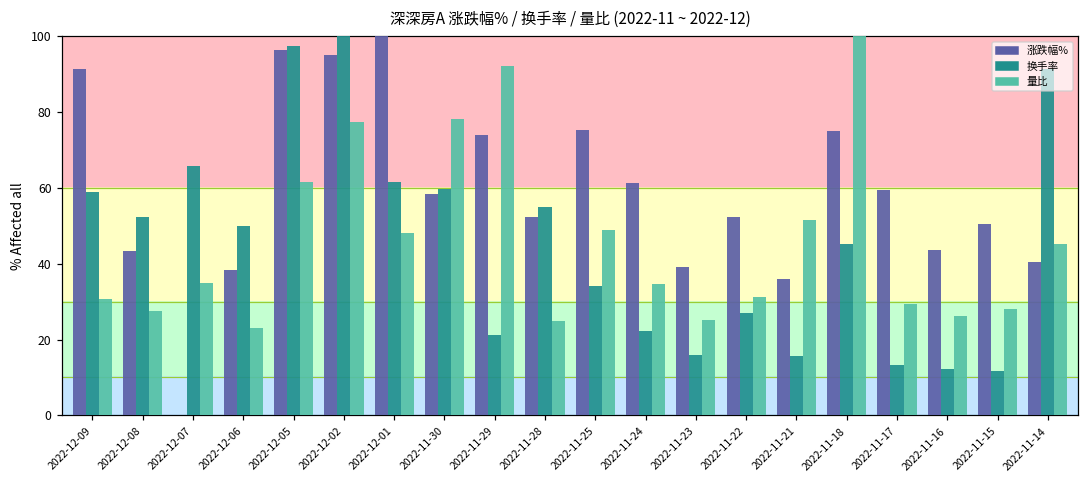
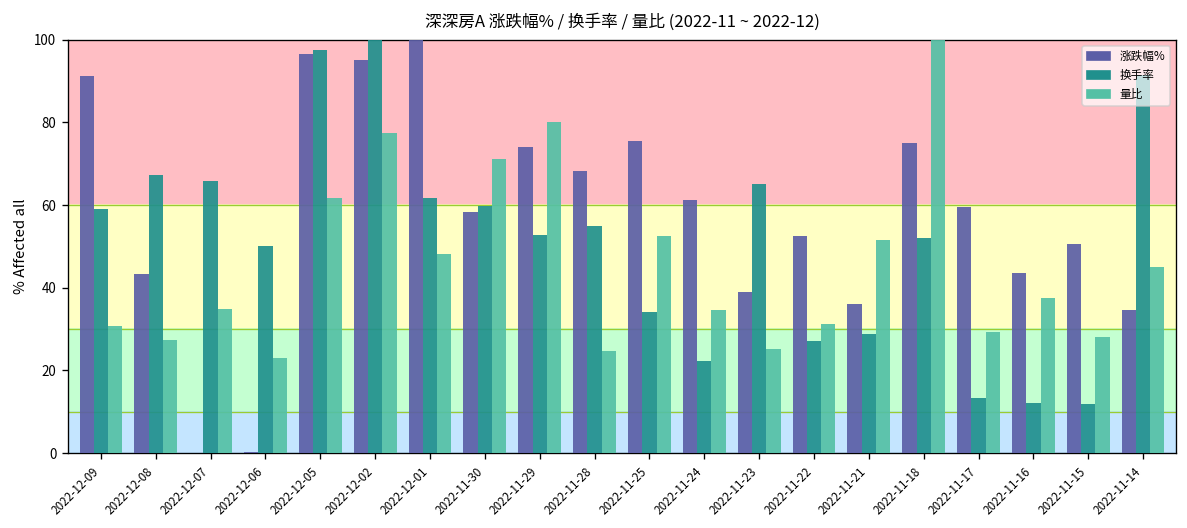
  {
    "涨跌幅%": {
      "2022-12-09": 91,
      "2022-12-08": 43,
      "2022-12-07": 0,
-     "2022-12-06": 38,
+     "2022-12-06": 0,
      "2022-12-05": 97,
      "2022-12-02": 95,
      "2022-12-01": 100,
      "2022-11-30": 58,
      "2022-11-29": 74,
-     "2022-11-28": 52,
+     "2022-11-28": 68,
      "2022-11-25": 75,
      "2022-11-24": 61,
      "2022-11-23": 39,
      "2022-11-22": 52,
      "2022-11-21": 36,
      "2022-11-18": 75,
      "2022-11-17": 60,
      "2022-11-16": 44,
      "2022-11-15": 51,
-     "2022-11-14": 40
+     "2022-11-14": 35
    },
    "换手率": {
      "2022-12-09": 59,
-     "2022-12-08": 52,
+     "2022-12-08": 67,
      "2022-12-07": 66,
      "2022-12-06": 50,
      "2022-12-05": 98,
      "2022-12-02": 100,
      "2022-12-01": 62,
      "2022-11-30": 60,
-     "2022-11-29": 21,
+     "2022-11-29": 53,
      "2022-11-28": 55,
      "2022-11-25": 34,
      "2022-11-24": 22,
-     "2022-11-23": 16,
+     "2022-11-23": 65,
      "2022-11-22": 27,
-     "2022-11-21": 16,
-     "2022-11-18": 45,
+     "2022-11-21": 29,
+     "2022-11-18": 52,
      "2022-11-17": 13,
      "2022-11-16": 12,
      "2022-11-15": 12
    },
    "量比": {
      "2022-12-09": 31,
      "2022-12-08": 27,
      "2022-12-07": 35,
      "2022-12-06": 23,
      "2022-12-05": 62,
      "2022-12-02": 77,
      "2022-12-01": 48,
-     "2022-11-30": 78,
-     "2022-11-29": 92,
+     "2022-11-30": 71,
+     "2022-11-29": 80,
      "2022-11-28": 25,
-     "2022-11-25": 49,
+     "2022-11-25": 53,
      "2022-11-24": 35,
      "2022-11-23": 25,
      "2022-11-22": 31,
      "2022-11-21": 52,
      "2022-11-18": 100,
      "2022-11-17": 29,
-     "2022-11-16": 26,
+     "2022-11-16": 38,
      "2022-11-15": 28,
      "2022-11-14": 45
    }
  }
